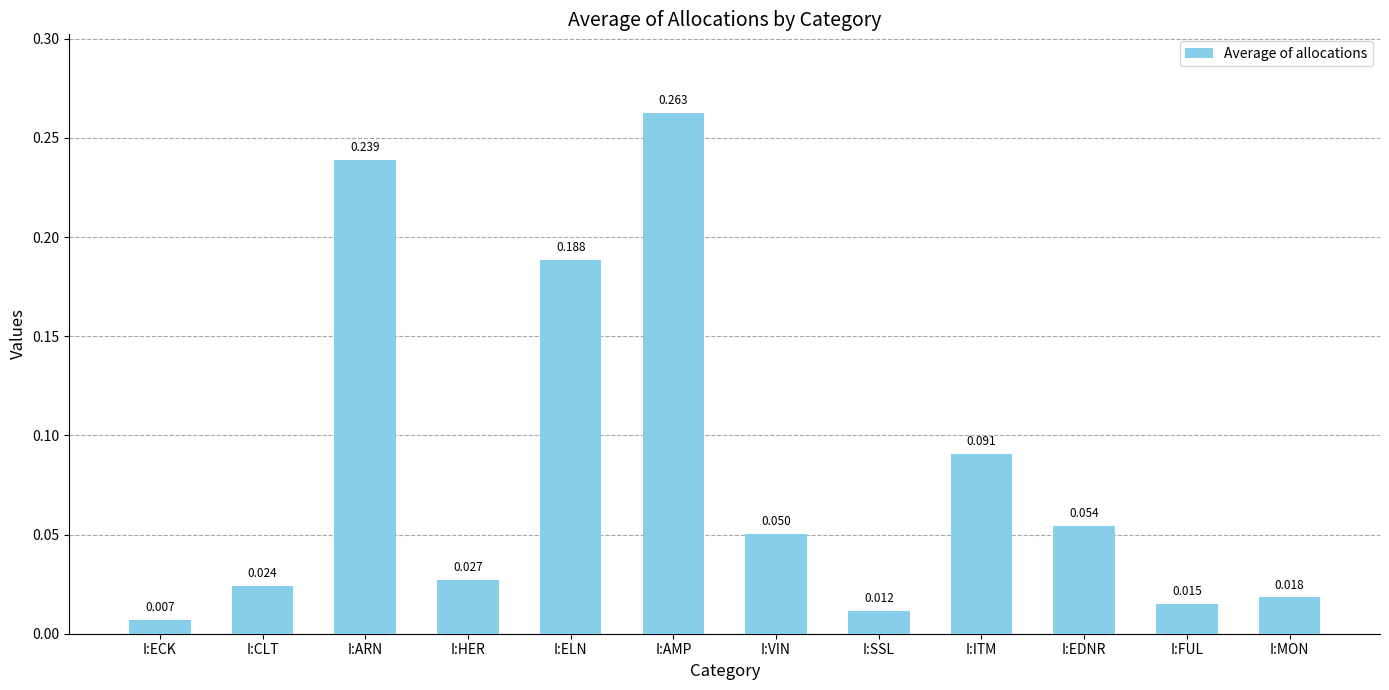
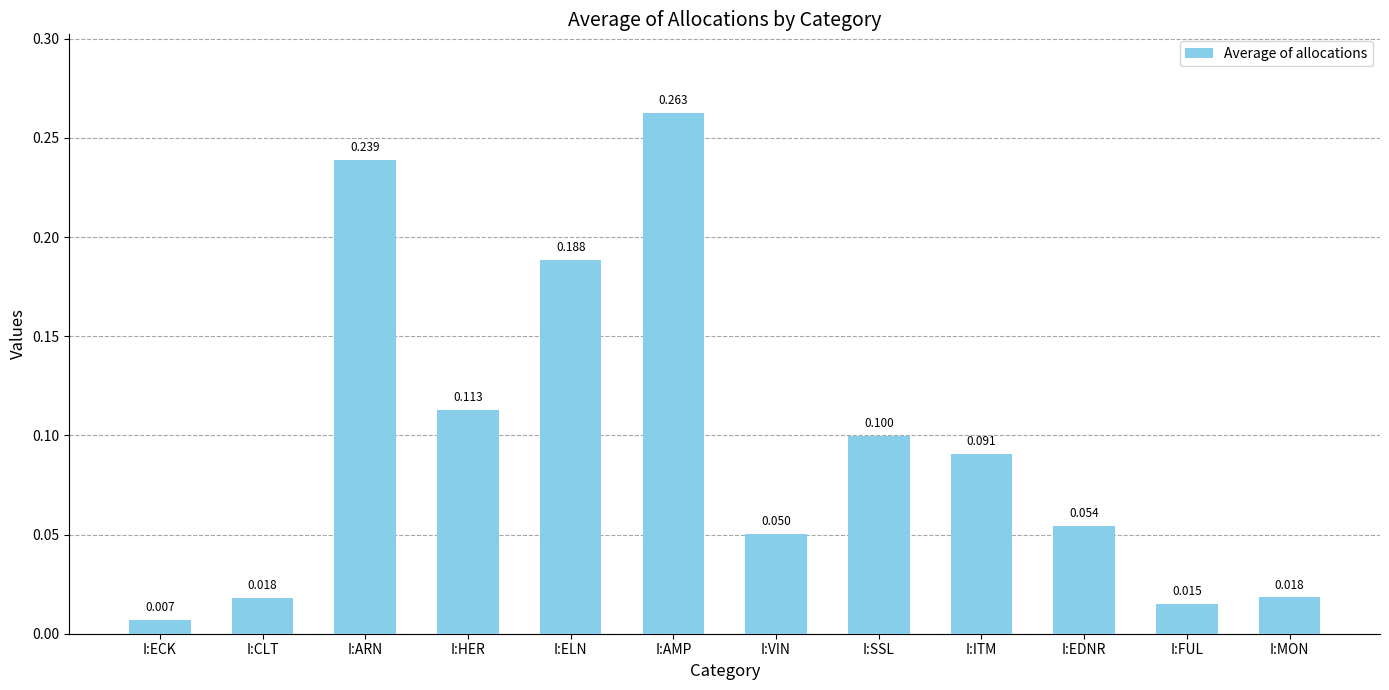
  {
    "I:ECK": 0.007,
-   "I:CLT": 0.024,
+   "I:CLT": 0.018,
    "I:ARN": 0.239,
-   "I:HER": 0.027,
+   "I:HER": 0.113,
    "I:ELN": 0.188,
    "I:AMP": 0.263,
    "I:VIN": 0.050,
-   "I:SSL": 0.012,
+   "I:SSL": 0.100,
    "I:ITM": 0.091,
    "I:EDNR": 0.054,
    "I:FUL": 0.015,
    "I:MON": 0.018
  }
